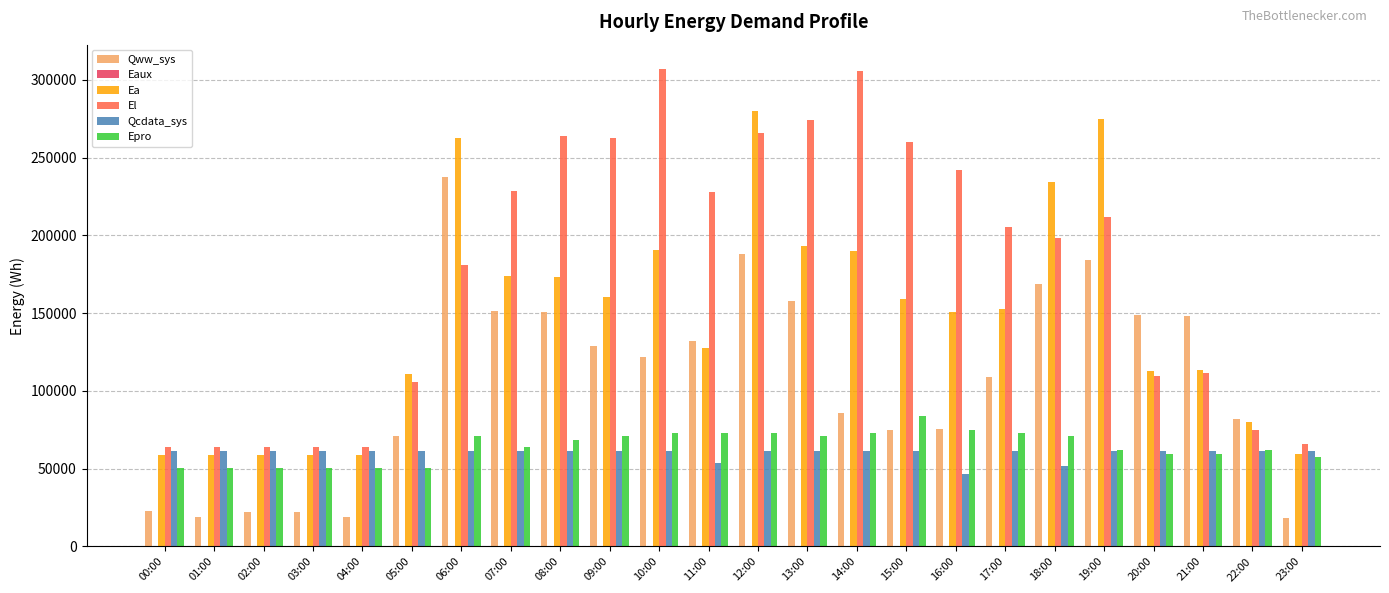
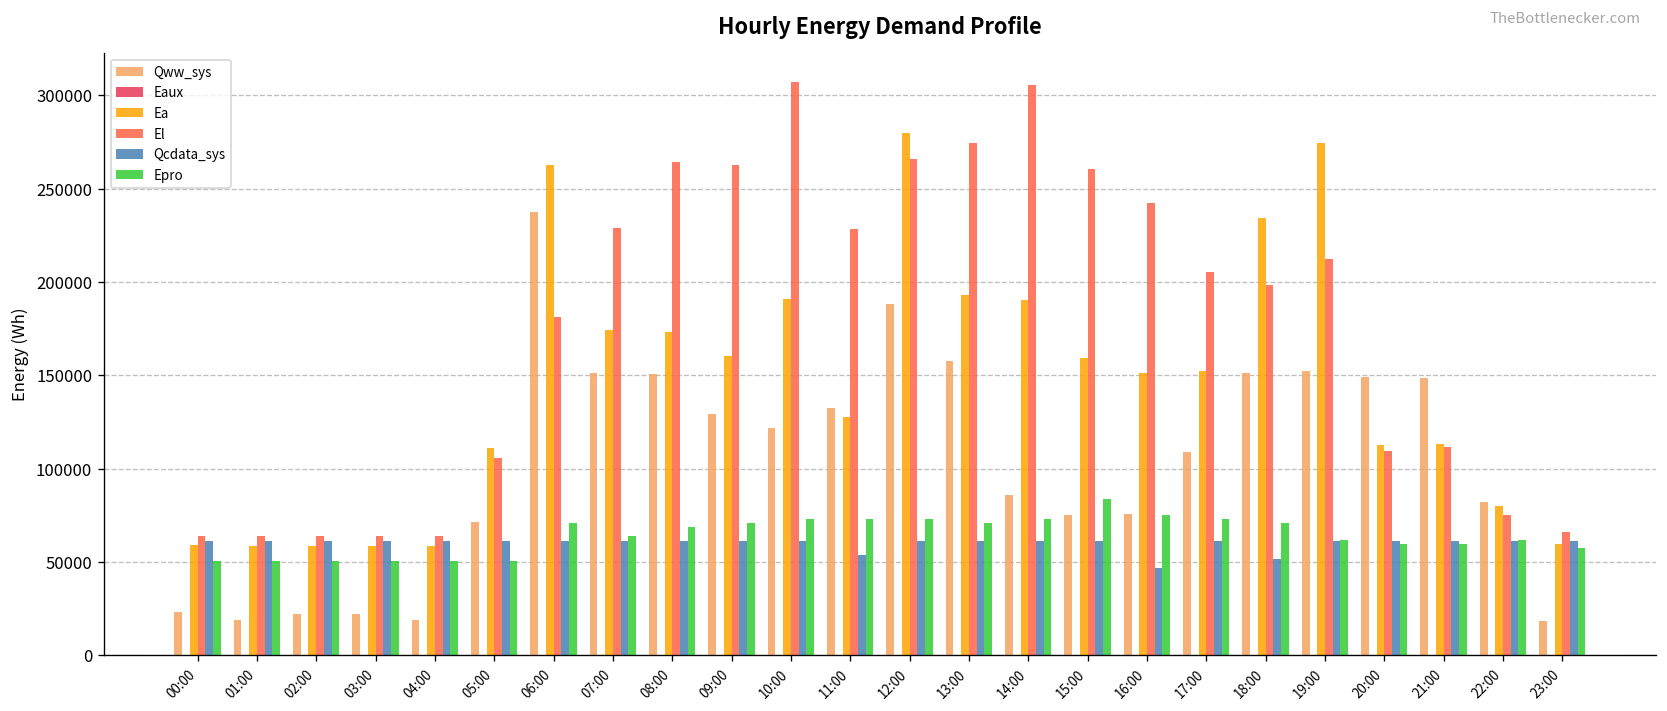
  {
    "Qww_sys": {
      "00:00": 23000,
      "01:00": 19000,
      "02:00": 22000,
      "03:00": 22000,
      "04:00": 19000,
      "05:00": 71000,
      "06:00": 238000,
      "07:00": 151000,
      "08:00": 151000,
      "09:00": 129000,
      "10:00": 122000,
      "11:00": 132000,
      "12:00": 188000,
      "13:00": 158000,
      "14:00": 86000,
      "15:00": 75000,
      "16:00": 76000,
      "17:00": 109000,
-     "18:00": 169000,
-     "19:00": 184000,
+     "18:00": 151000,
+     "19:00": 152000,
      "20:00": 149000,
      "21:00": 148000,
      "22:00": 82000,
      "23:00": 18000
    },
    "Ea": {
      "00:00": 59000,
      "01:00": 59000,
      "02:00": 59000,
      "03:00": 59000,
      "04:00": 59000,
      "05:00": 111000,
      "06:00": 263000,
      "07:00": 174000,
      "08:00": 173000,
      "09:00": 160000,
      "10:00": 191000,
      "11:00": 128000,
      "12:00": 280000,
      "13:00": 193000,
      "14:00": 190000,
      "15:00": 159000,
      "16:00": 151000,
      "17:00": 152000,
      "18:00": 234000,
      "19:00": 275000,
      "20:00": 113000,
      "21:00": 113000,
      "22:00": 80000,
      "23:00": 59000
    },
    "Qcdata_sys": {
      "00:00": 61000,
      "01:00": 61000,
      "02:00": 61000,
      "03:00": 61000,
      "04:00": 61000,
      "05:00": 61000,
      "06:00": 61000,
      "07:00": 61000,
      "08:00": 61000,
      "09:00": 61000,
      "10:00": 61000,
      "11:00": 53000,
      "12:00": 61000,
      "13:00": 61000,
      "14:00": 61000,
      "15:00": 61000,
      "16:00": 47000,
      "17:00": 61000,
      "18:00": 51000,
      "19:00": 61000,
      "20:00": 61000,
      "21:00": 61000,
      "22:00": 61000,
      "23:00": 61000
    },
    "Epro": {
      "00:00": 51000,
      "01:00": 51000,
      "02:00": 51000,
      "03:00": 51000,
      "04:00": 51000,
      "05:00": 51000,
      "06:00": 71000,
      "07:00": 64000,
      "08:00": 69000,
      "09:00": 71000,
      "10:00": 73000,
      "11:00": 73000,
      "12:00": 73000,
      "13:00": 71000,
      "14:00": 73000,
      "15:00": 84000,
      "16:00": 75000,
      "17:00": 73000,
      "18:00": 71000,
      "19:00": 62000,
      "20:00": 60000,
      "21:00": 60000,
      "22:00": 62000,
      "23:00": 57000
    }
  }
